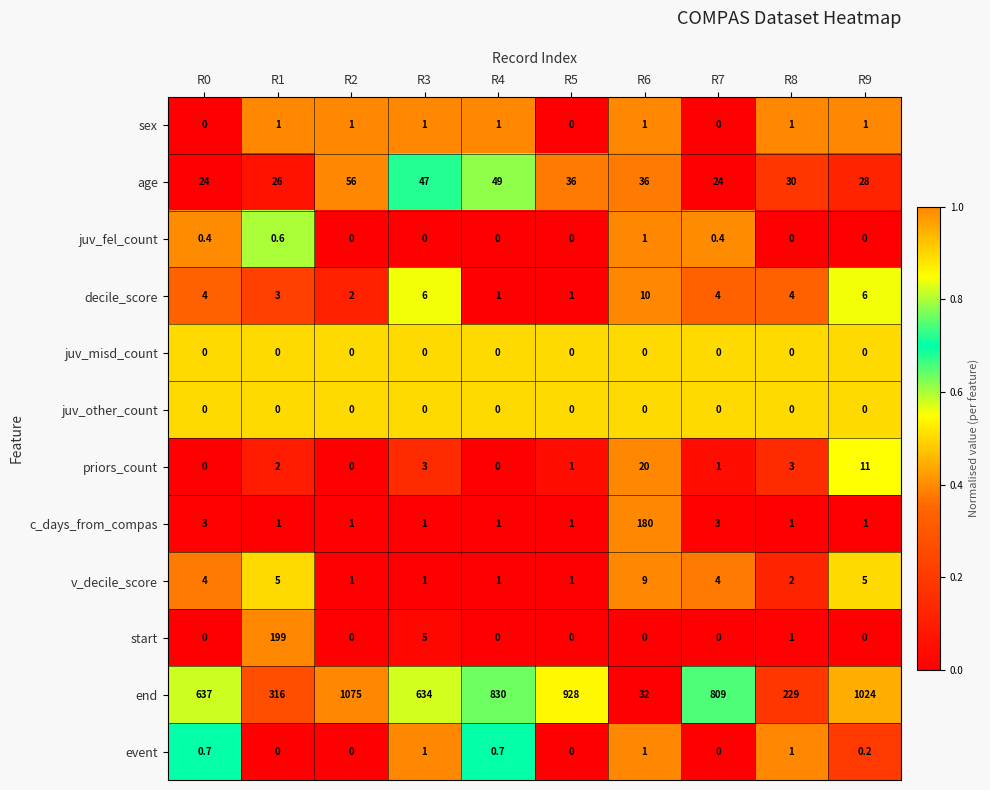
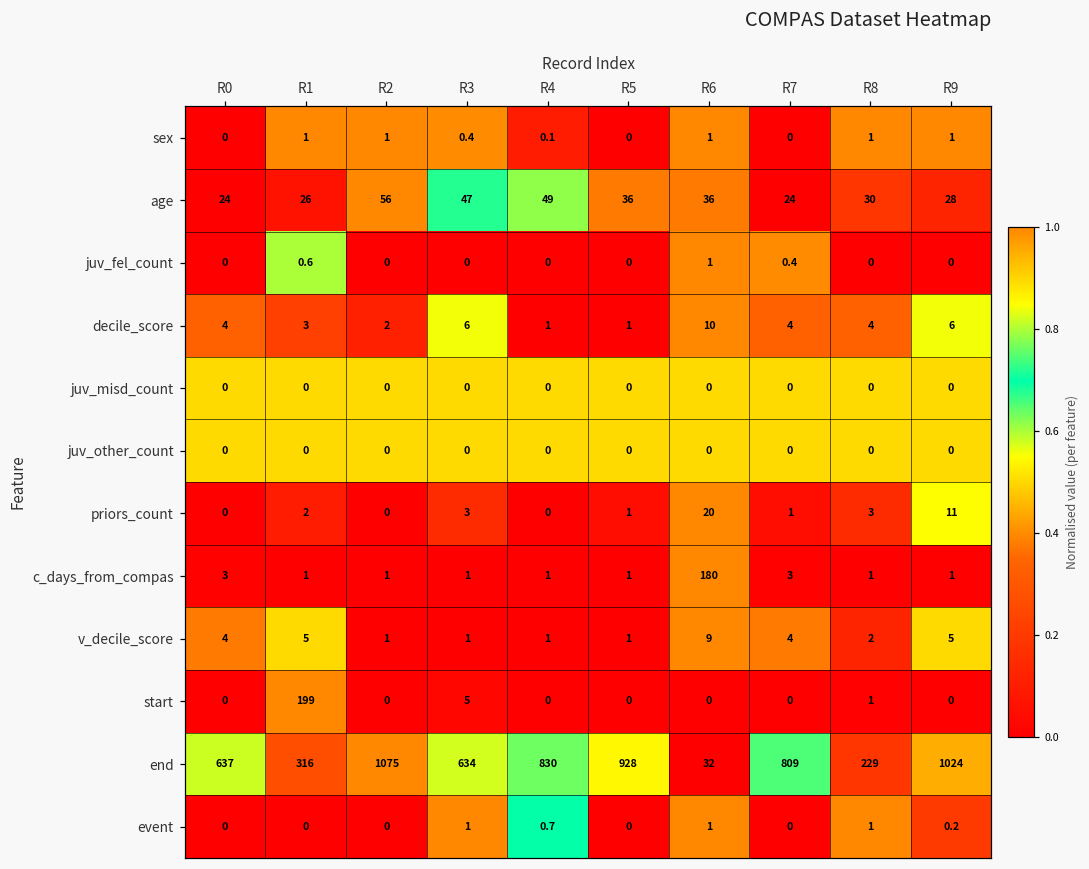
  {
    "sex": {
      "R0": 0,
      "R1": 1,
      "R2": 1,
-     "R3": 1,
-     "R4": 1,
+     "R3": 0.4,
+     "R4": 0.1,
      "R5": 0,
      "R6": 1,
      "R7": 0,
      "R8": 1,
      "R9": 1
    },
    "age": {
      "R0": 24,
      "R1": 26,
      "R2": 56,
      "R3": 47,
      "R4": 49,
      "R5": 36,
      "R6": 36,
      "R7": 24,
      "R8": 30,
      "R9": 28
    },
    "juv_fel_count": {
-     "R0": 0.4,
+     "R0": 0,
      "R1": 0.6,
      "R2": 0,
      "R3": 0,
      "R4": 0,
      "R5": 0,
      "R6": 1,
      "R7": 0.4,
      "R8": 0,
      "R9": 0
    },
    "decile_score": {
      "R0": 4,
      "R1": 3,
      "R2": 2,
      "R3": 6,
      "R4": 1,
      "R5": 1,
      "R6": 10,
      "R7": 4,
      "R8": 4,
      "R9": 6
    },
    "juv_misd_count": {
      "R0": 0,
      "R1": 0,
      "R2": 0,
      "R3": 0,
      "R4": 0,
      "R5": 0,
      "R6": 0,
      "R7": 0,
      "R8": 0,
      "R9": 0
    },
    "juv_other_count": {
      "R0": 0,
      "R1": 0,
      "R2": 0,
      "R3": 0,
      "R4": 0,
      "R5": 0,
      "R6": 0,
      "R7": 0,
      "R8": 0,
      "R9": 0
    },
    "priors_count": {
      "R0": 0,
      "R1": 2,
      "R2": 0,
      "R3": 3,
      "R4": 0,
      "R5": 1,
      "R6": 20,
      "R7": 1,
      "R8": 3,
      "R9": 11
    },
    "c_days_from_compas": {
      "R0": 3,
      "R1": 1,
      "R2": 1,
      "R3": 1,
      "R4": 1,
      "R5": 1,
      "R6": 180,
      "R7": 3,
      "R8": 1,
      "R9": 1
    },
    "v_decile_score": {
      "R0": 4,
      "R1": 5,
      "R2": 1,
      "R3": 1,
      "R4": 1,
      "R5": 1,
      "R6": 9,
      "R7": 4,
      "R8": 2,
      "R9": 5
    },
    "start": {
      "R0": 0,
      "R1": 199,
      "R2": 0,
      "R3": 5,
      "R4": 0,
      "R5": 0,
      "R6": 0,
      "R7": 0,
      "R8": 1,
      "R9": 0
    },
    "end": {
      "R0": 637,
      "R1": 316,
      "R2": 1075,
      "R3": 634,
      "R4": 830,
      "R5": 928,
      "R6": 32,
      "R7": 809,
      "R8": 229,
      "R9": 1024
    },
    "event": {
-     "R0": 0.7,
+     "R0": 0,
      "R1": 0,
      "R2": 0,
      "R3": 1,
      "R4": 0.7,
      "R5": 0,
      "R6": 1,
      "R7": 0,
      "R8": 1,
      "R9": 0.2
    }
  }
